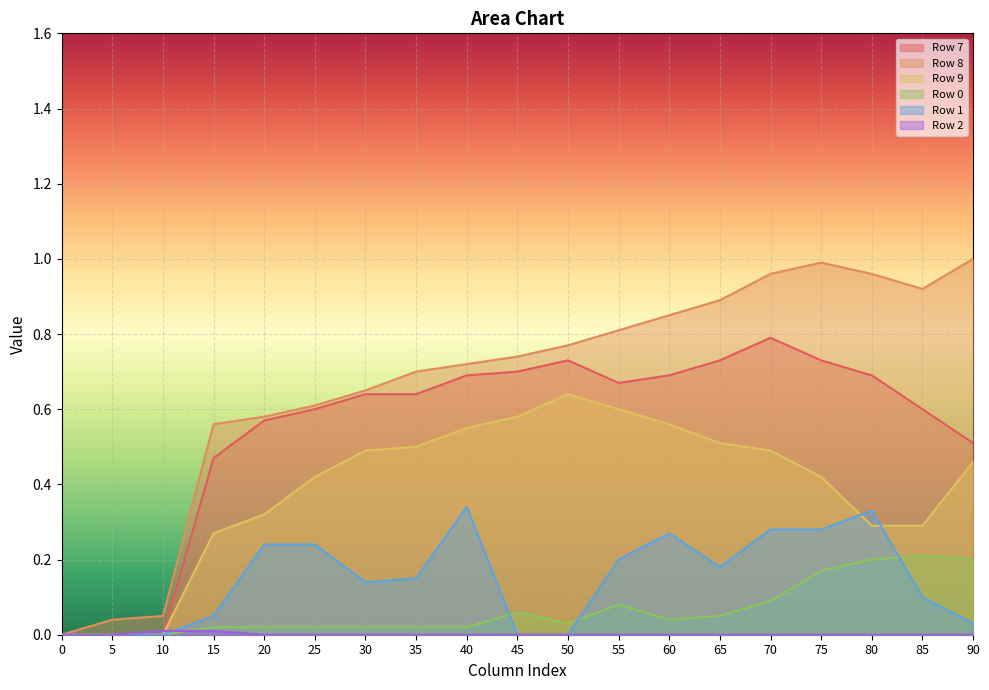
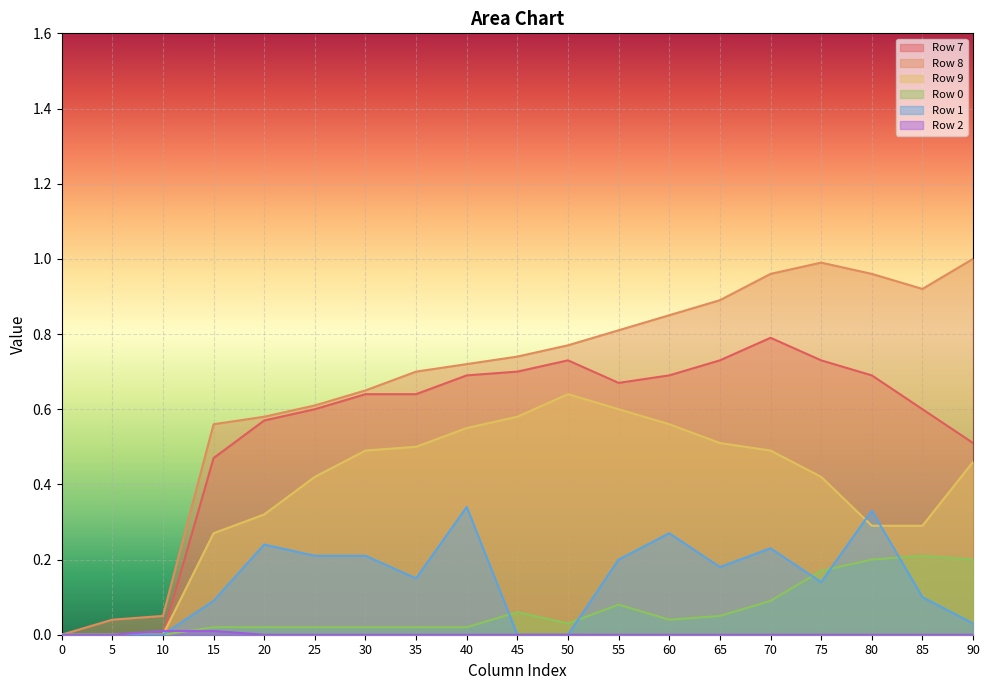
  {
    "Row 1": {
-     "15": 0.05,
+     "15": 0.09,
      "20": 0.24,
-     "25": 0.24,
-     "30": 0.14,
+     "25": 0.21,
+     "30": 0.21,
      "35": 0.15,
      "40": 0.34,
      "55": 0.20,
      "60": 0.27,
      "65": 0.18,
-     "70": 0.28,
-     "75": 0.28,
+     "70": 0.23,
+     "75": 0.14,
      "80": 0.33,
      "85": 0.10,
      "90": 0.03
    },
    "Row 2": {
      "10": 0.01,
      "15": 0.01,
      "20": 0.00,
      "25": 0.00,
      "30": 0.00,
      "35": 0.00,
      "40": 0.00,
      "55": 0.00,
      "60": 0.00,
      "65": 0.00,
      "70": 0.00,
      "75": 0.00,
      "80": 0.00,
      "85": 0.00,
      "90": 0.00
    }
  }
